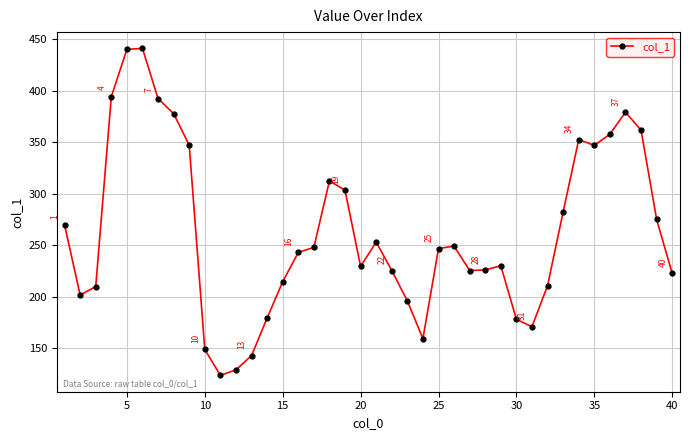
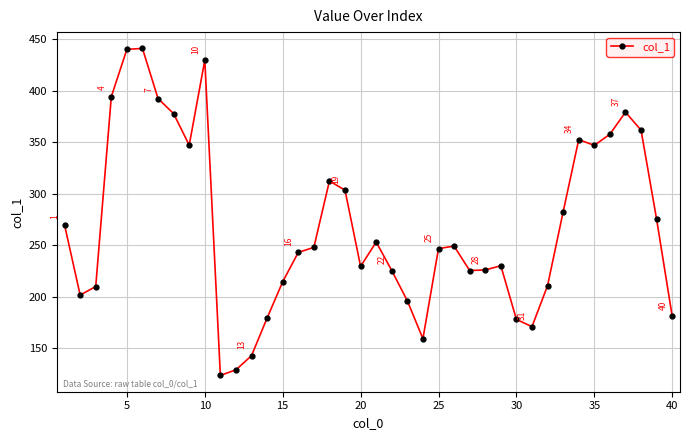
  {
    "5": 440,
-   "10": 149,
+   "10": 430,
    "15": 215,
    "20": 230,
    "35": 347,
-   "40": 223
+   "40": 181
  }
